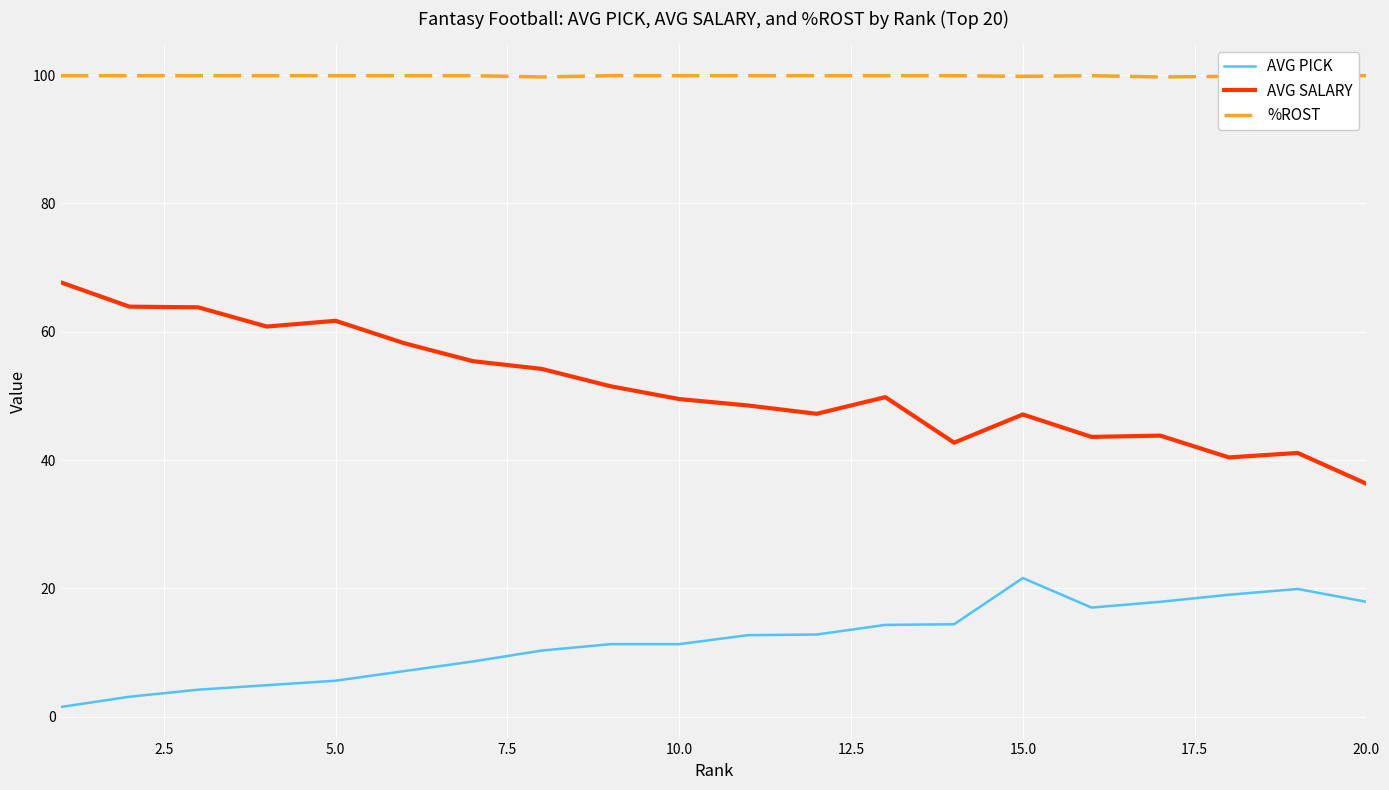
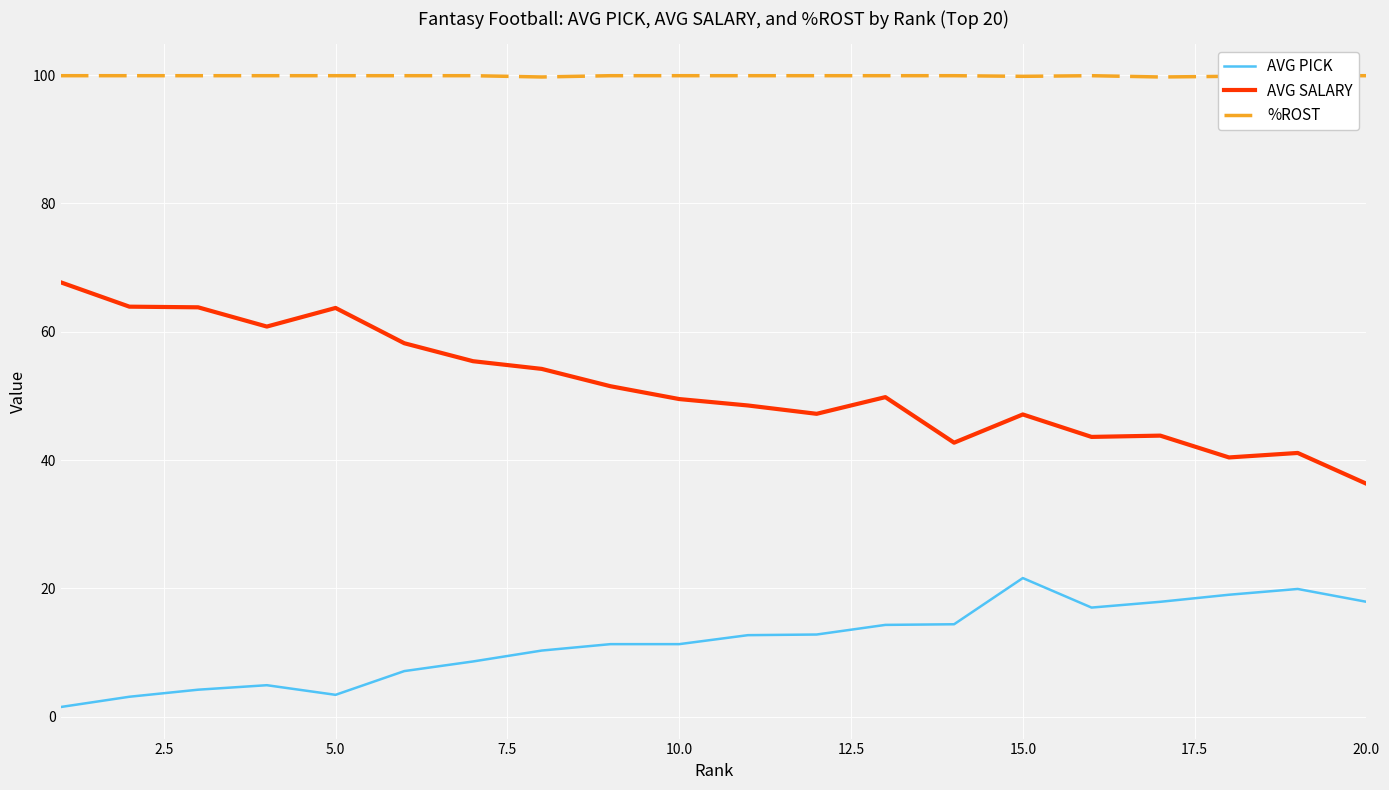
  {
    "AVG PICK": {
-     "5.0": 6,
+     "5.0": 3,
      "10.0": 11,
      "15.0": 22,
      "20.0": 18
    },
    "AVG SALARY": {
-     "5.0": 62,
+     "5.0": 64,
      "10.0": 50,
      "15.0": 47,
      "20.0": 36
    },
    "%ROST": {
      "5.0": 100,
      "10.0": 100,
      "15.0": 100,
      "20.0": 100
    }
  }
